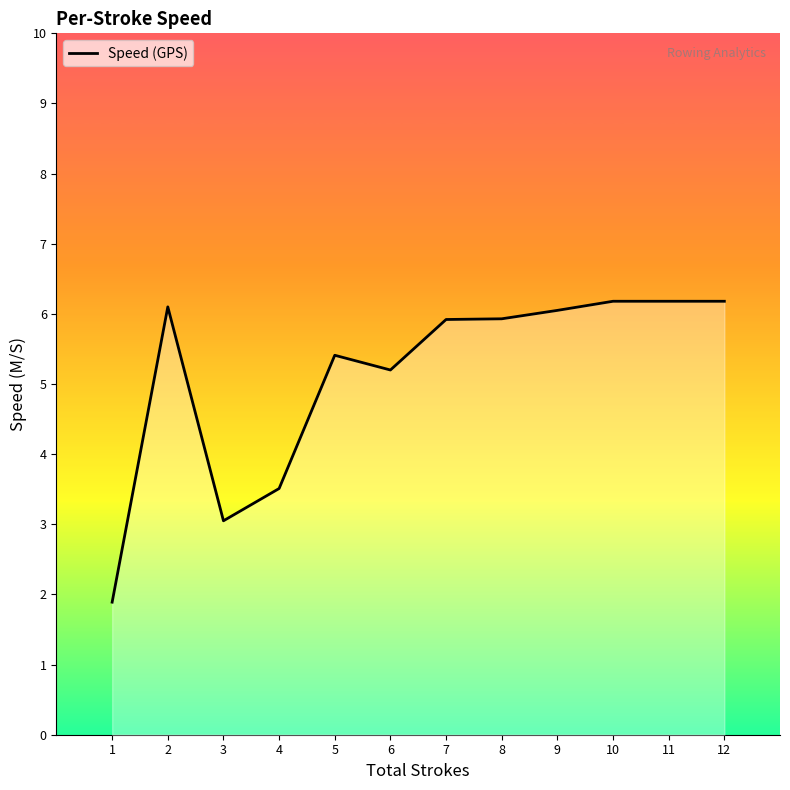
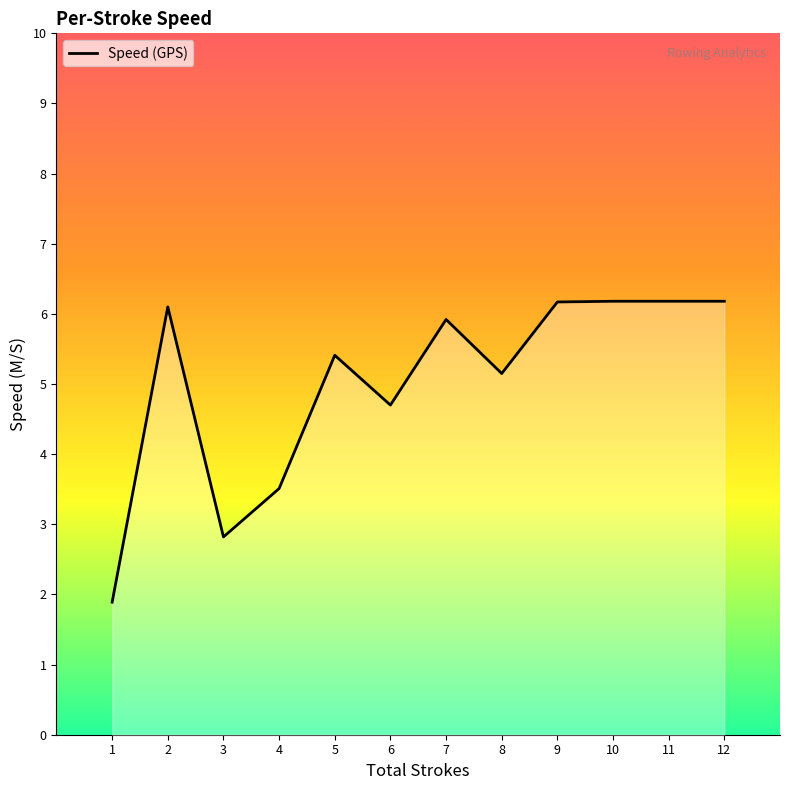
  {
    "1": 1.9,
    "2": 6.1,
-   "3": 3.1,
+   "3": 2.8,
    "4": 3.5,
    "5": 5.4,
-   "6": 5.2,
+   "6": 4.7,
    "7": 5.9,
-   "8": 5.9,
-   "9": 6.1,
+   "8": 5.2,
+   "9": 6.2,
    "10": 6.2,
    "11": 6.2,
    "12": 6.2
  }
